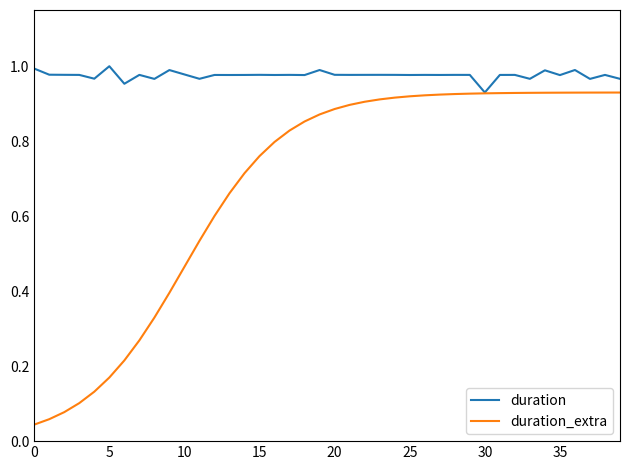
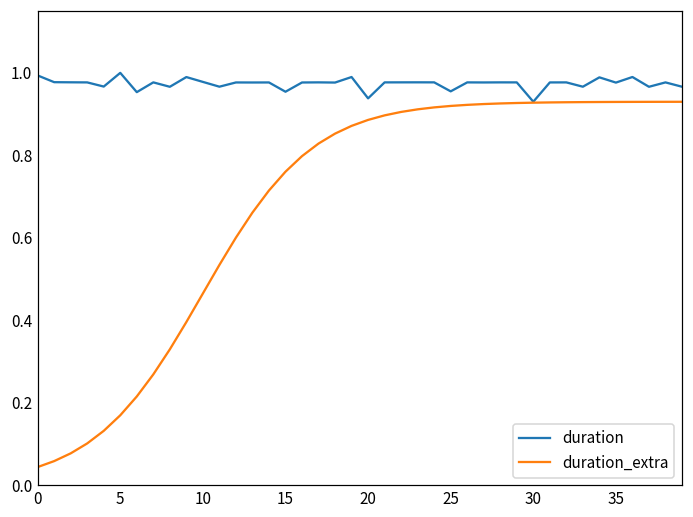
  {
    "duration": {
      "0": 0.99,
      "5": 1.00,
      "10": 0.98,
-     "15": 0.98,
-     "20": 0.98,
-     "25": 0.98,
+     "15": 0.95,
+     "20": 0.94,
+     "25": 0.96,
      "35": 0.98
    },
    "duration_extra": {
      "0": 0.04,
      "5": 0.17,
      "10": 0.47,
      "15": 0.76,
      "20": 0.89,
      "25": 0.92,
      "35": 0.93
    }
  }
